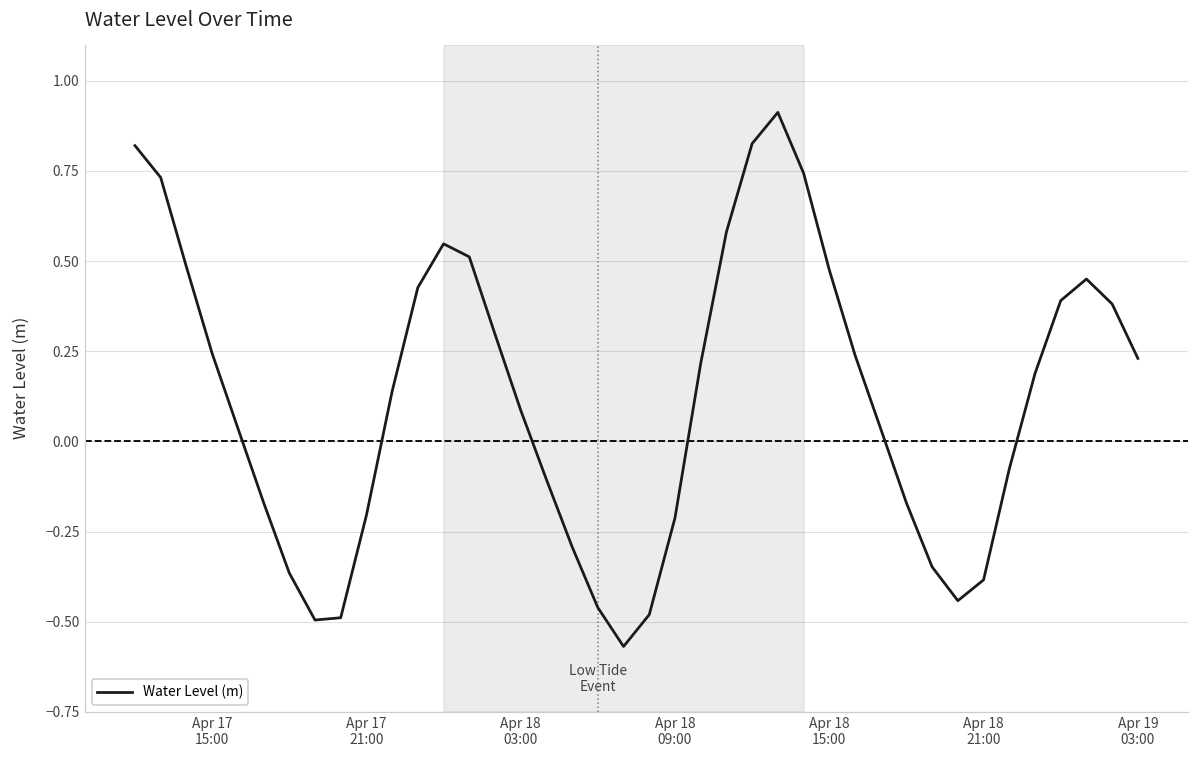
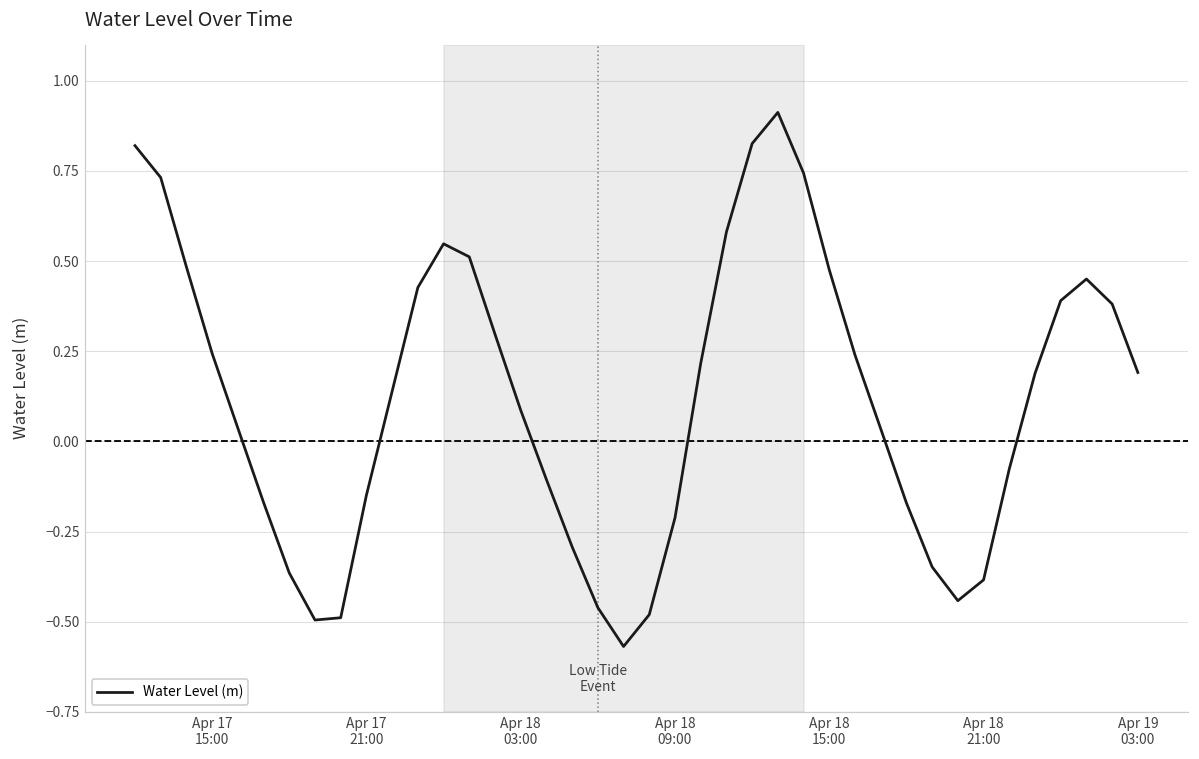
  {
    "Apr 17 15:00": 0.24,
-   "Apr 17 21:00": -0.20,
+   "Apr 17 21:00": -0.15,
    "Apr 18 03:00": 0.09,
    "Apr 18 09:00": -0.21,
    "Apr 18 15:00": 0.48,
    "Apr 18 21:00": -0.38,
-   "Apr 19 03:00": 0.23
+   "Apr 19 03:00": 0.19
  }
